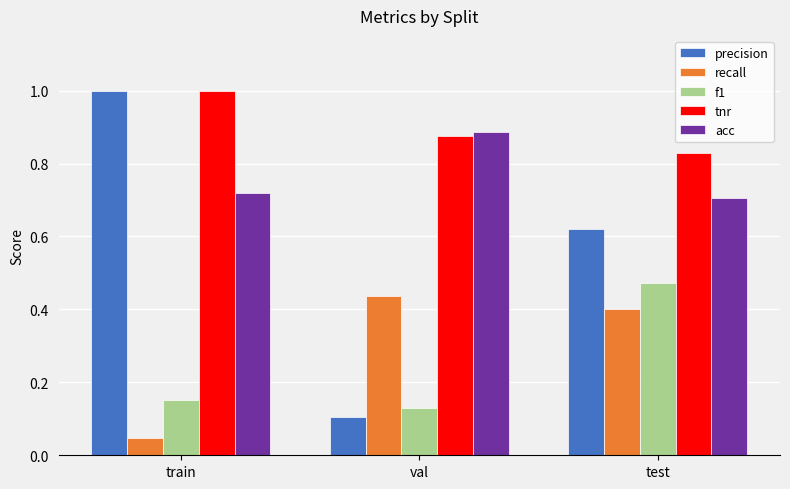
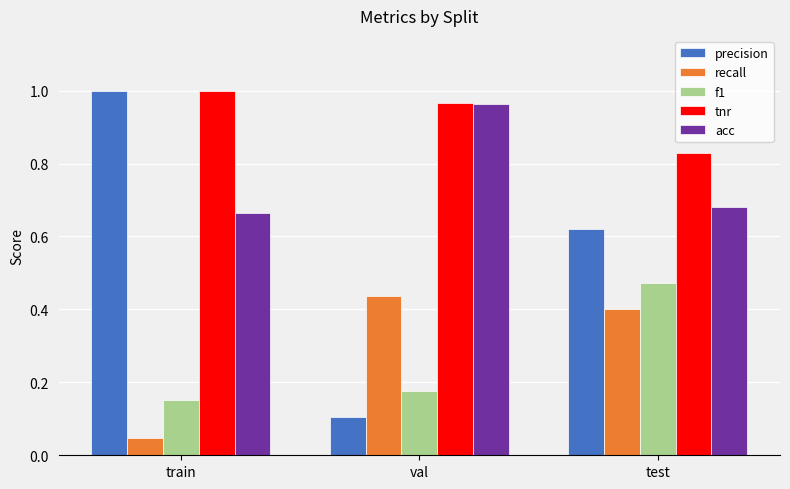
  {
    "precision": {
      "train": 1.00,
      "val": 0.10,
      "test": 0.62
    },
    "recall": {
      "train": 0.05,
      "val": 0.44,
      "test": 0.40
    },
    "f1": {
      "train": 0.15,
-     "val": 0.13,
+     "val": 0.18,
      "test": 0.47
    },
    "tnr": {
      "train": 1.00,
-     "val": 0.87,
+     "val": 0.97,
      "test": 0.83
    },
    "acc": {
-     "train": 0.72,
-     "val": 0.89,
-     "test": 0.71
+     "train": 0.66,
+     "val": 0.96,
+     "test": 0.68
    }
  }
